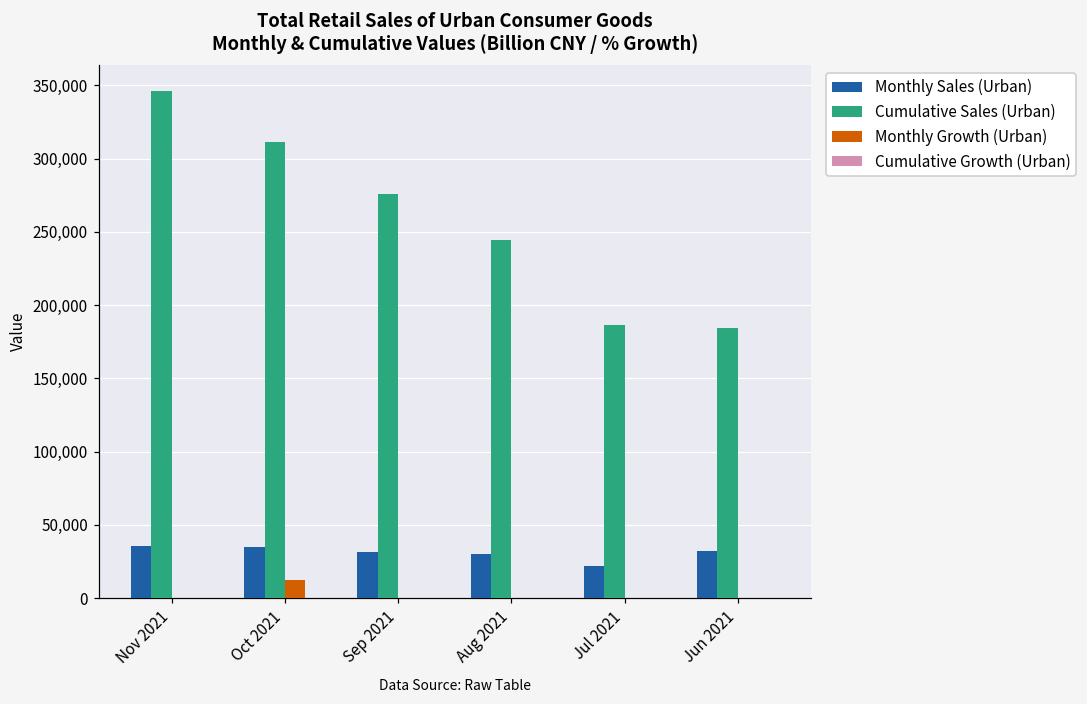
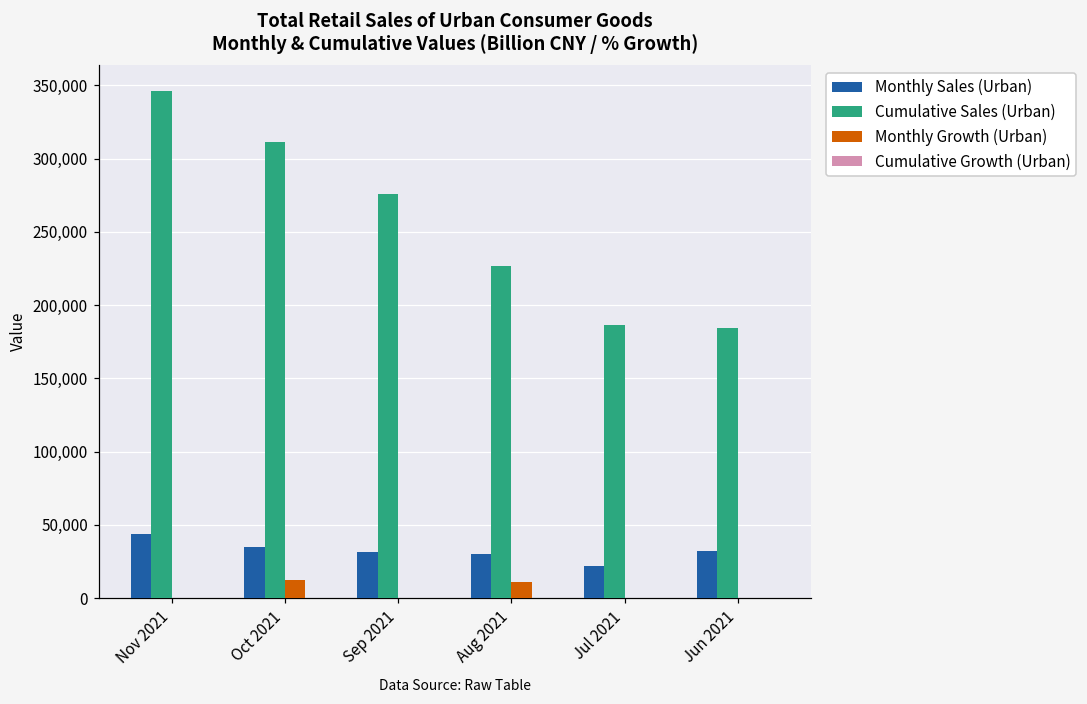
  {
    "Monthly Sales (Urban)": {
-     "Nov 2021": "35,000",
+     "Nov 2021": "44,000",
      "Oct 2021": "35,000",
      "Sep 2021": "31,000",
      "Aug 2021": "30,000",
      "Jul 2021": "22,000",
      "Jun 2021": "33,000"
    },
    "Cumulative Sales (Urban)": {
      "Nov 2021": "346,000",
      "Oct 2021": "311,000",
      "Sep 2021": "276,000",
-     "Aug 2021": "244,000",
+     "Aug 2021": "226,000",
      "Jul 2021": "187,000",
      "Jun 2021": "184,000"
    },
    "Monthly Growth (Urban)": {
      "Oct 2021": "12,000",
-     "Aug 2021": "0"
+     "Aug 2021": "11,000"
    }
  }
